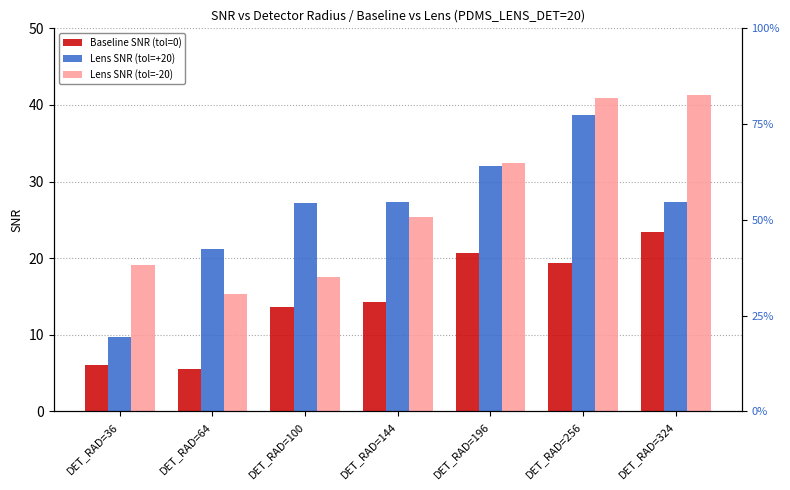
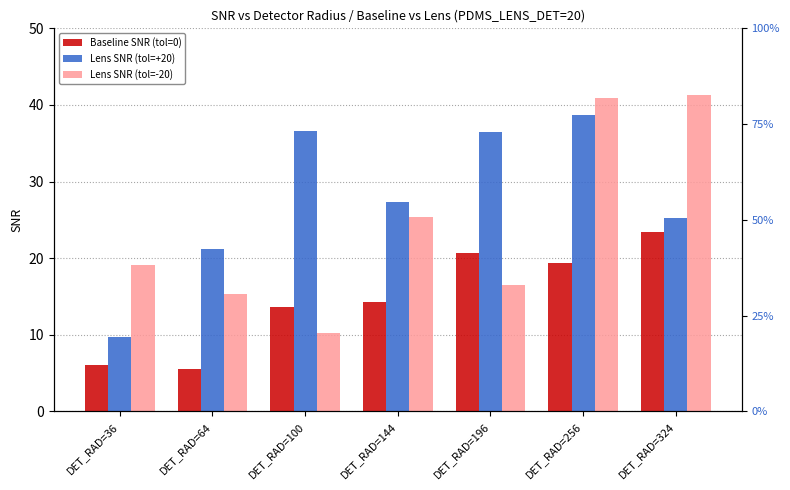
  {
    "Baseline SNR (tol=0)": {
      "DET_RAD=36": 6,
      "DET_RAD=64": 6,
      "DET_RAD=100": 14,
      "DET_RAD=144": 14,
      "DET_RAD=196": 21,
      "DET_RAD=256": 19,
      "DET_RAD=324": 23
    },
    "Lens SNR (tol=+20)": {
      "DET_RAD=36": 10,
      "DET_RAD=64": 21,
-     "DET_RAD=100": 27,
+     "DET_RAD=100": 37,
      "DET_RAD=144": 27,
-     "DET_RAD=196": 32,
+     "DET_RAD=196": 36,
      "DET_RAD=256": 39,
-     "DET_RAD=324": 27
+     "DET_RAD=324": 25
    },
    "Lens SNR (tol=-20)": {
      "DET_RAD=36": 19,
      "DET_RAD=64": 15,
-     "DET_RAD=100": 17,
+     "DET_RAD=100": 10,
      "DET_RAD=144": 25,
-     "DET_RAD=196": 32,
+     "DET_RAD=196": 16,
      "DET_RAD=256": 41,
      "DET_RAD=324": 41
    }
  }
